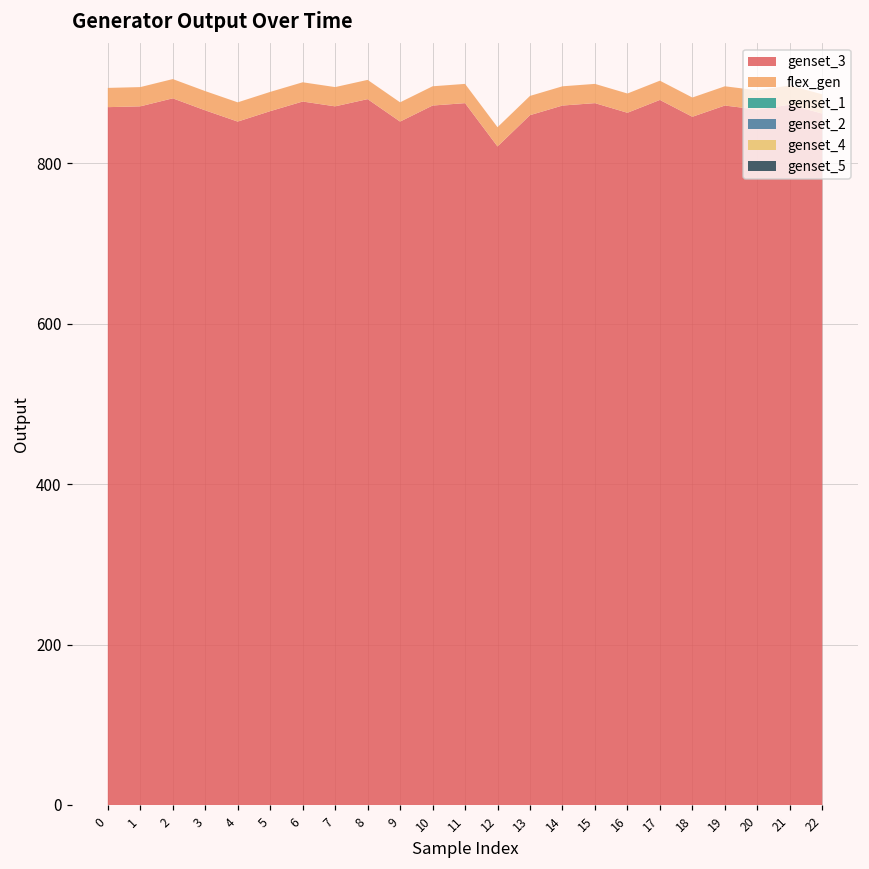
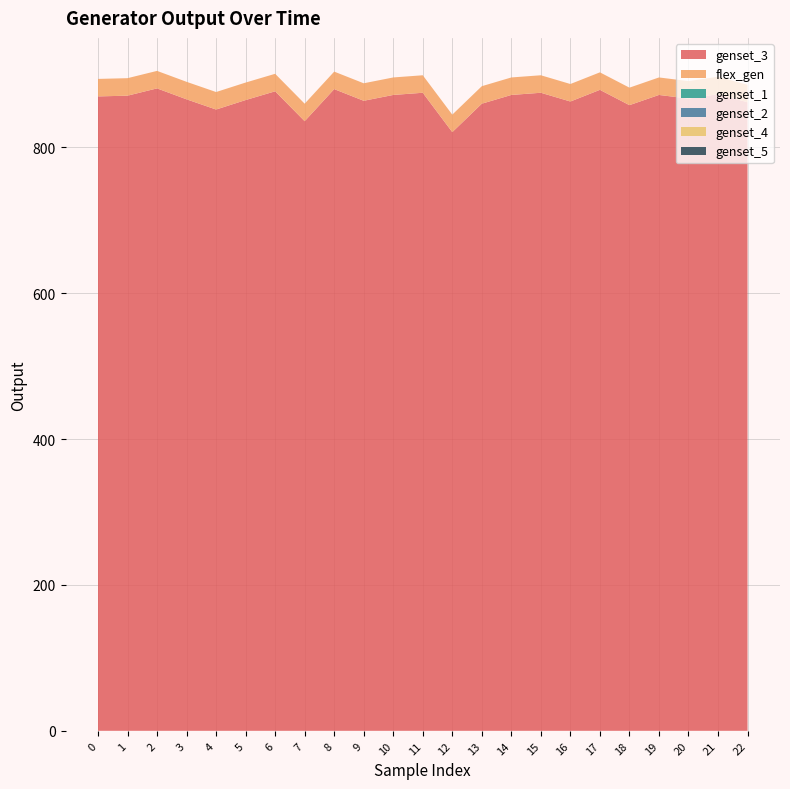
  {
    "genset_3": {
      "0": 870,
      "1": 870,
      "2": 880,
      "3": 870,
      "4": 850,
      "5": 870,
      "6": 880,
-     "7": 870,
+     "7": 840,
      "8": 880,
-     "9": 850,
+     "9": 860,
      "10": 870,
      "11": 880,
      "12": 820,
      "13": 860,
      "14": 870,
      "15": 880,
      "16": 860,
      "17": 880,
      "18": 860,
      "19": 870
    }
  }
